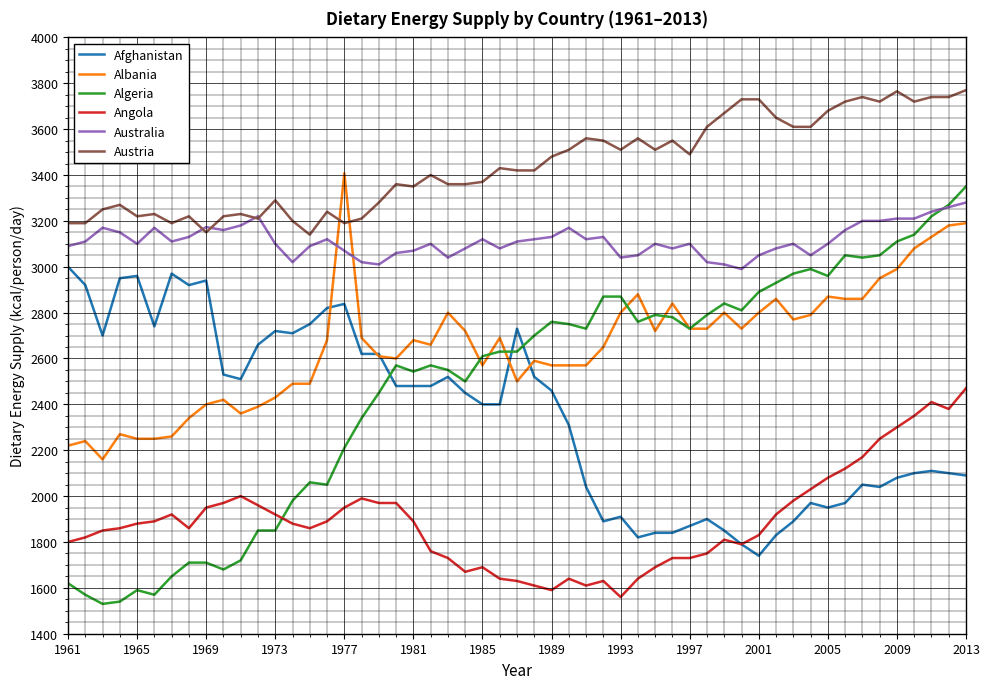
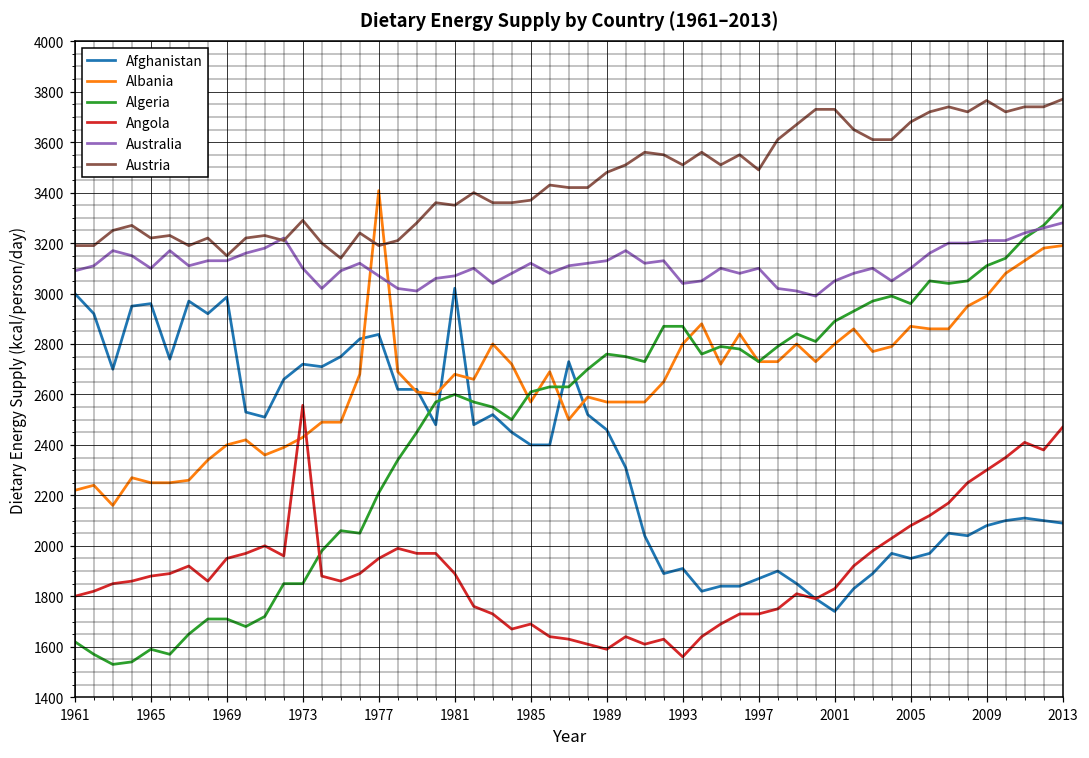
  {
    "Afghanistan": {
      "1961": 3000,
      "1965": 2960,
-     "1969": 2940,
+     "1969": 2990,
      "1973": 2720,
      "1977": 2840,
-     "1981": 2480,
+     "1981": 3020,
      "1985": 2400,
      "1989": 2460,
      "1993": 1910,
      "1997": 1870,
      "2001": 1740,
      "2005": 1950,
      "2009": 2080,
      "2013": 2090
    },
    "Albania": {
      "1961": 2220,
      "1965": 2250,
      "1969": 2400,
      "1973": 2430,
      "1977": 3410,
      "1981": 2680,
      "1985": 2570,
      "1989": 2570,
      "1993": 2800,
      "2001": 2800,
      "2005": 2870,
      "2009": 2990,
      "2013": 3190
    },
    "Algeria": {
      "1961": 1620,
      "1965": 1590,
      "1969": 1710,
      "1973": 1850,
      "1977": 2210,
-     "1981": 2540,
+     "1981": 2600,
      "1985": 2610,
      "1989": 2760,
      "1993": 2870,
      "2001": 2890,
      "2005": 2960,
      "2009": 3110,
      "2013": 3350
    },
    "Angola": {
      "1961": 1800,
      "1965": 1880,
      "1969": 1950,
-     "1973": 1920,
+     "1973": 2560,
      "1977": 1950,
      "1981": 1890,
      "1985": 1690,
      "1989": 1590,
      "1993": 1560,
      "1997": 1730,
      "2001": 1830,
      "2005": 2080,
      "2009": 2300,
      "2013": 2470
    },
    "Australia": {
      "1961": 3090,
      "1965": 3100,
-     "1969": 3170,
+     "1969": 3130,
      "1973": 3100,
      "1977": 3070,
      "1981": 3070,
      "1985": 3120,
      "1989": 3130,
      "1993": 3040,
      "1997": 3100,
      "2001": 3050,
      "2005": 3100,
      "2009": 3210,
      "2013": 3280
    },
    "Austria": {
      "1961": 3190,
      "1965": 3220,
      "1969": 3150,
      "1973": 3290,
      "1977": 3190,
      "1981": 3350,
      "1985": 3370,
      "1989": 3480,
      "1993": 3510,
      "1997": 3490,
      "2001": 3730,
      "2005": 3680,
      "2009": 3770,
      "2013": 3770
    }
  }
